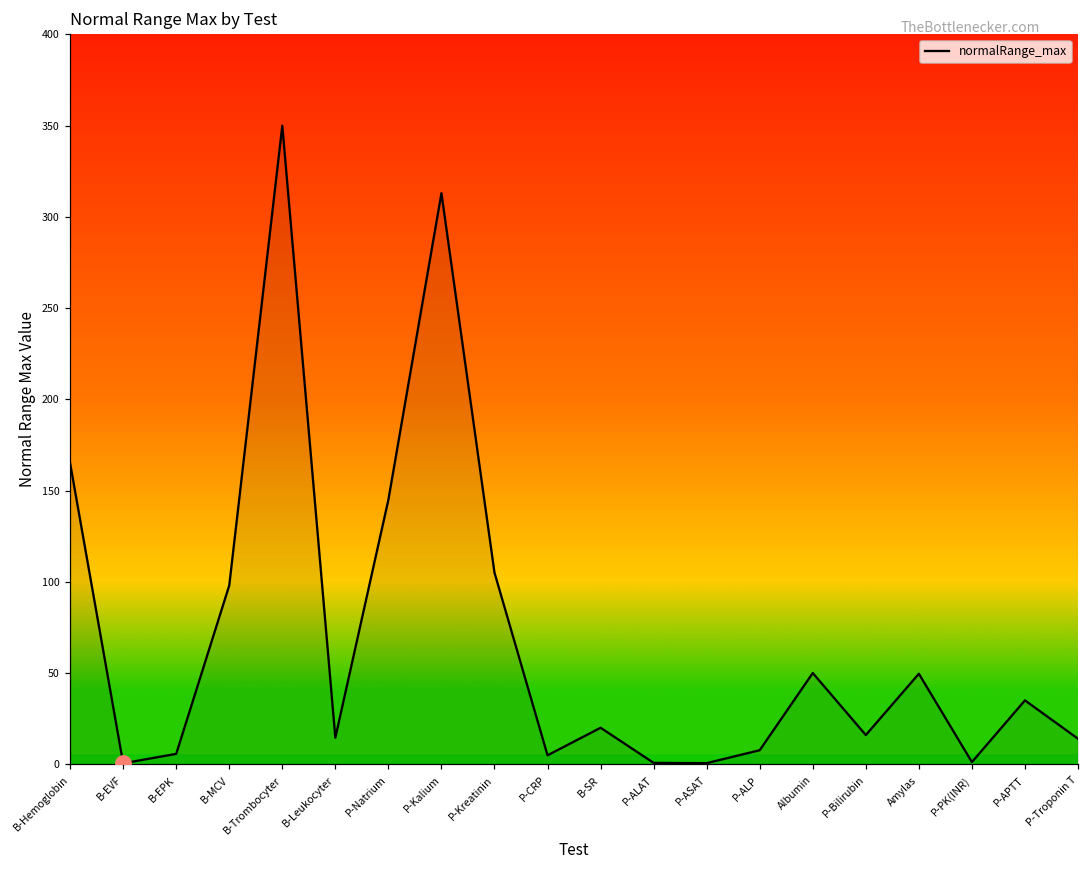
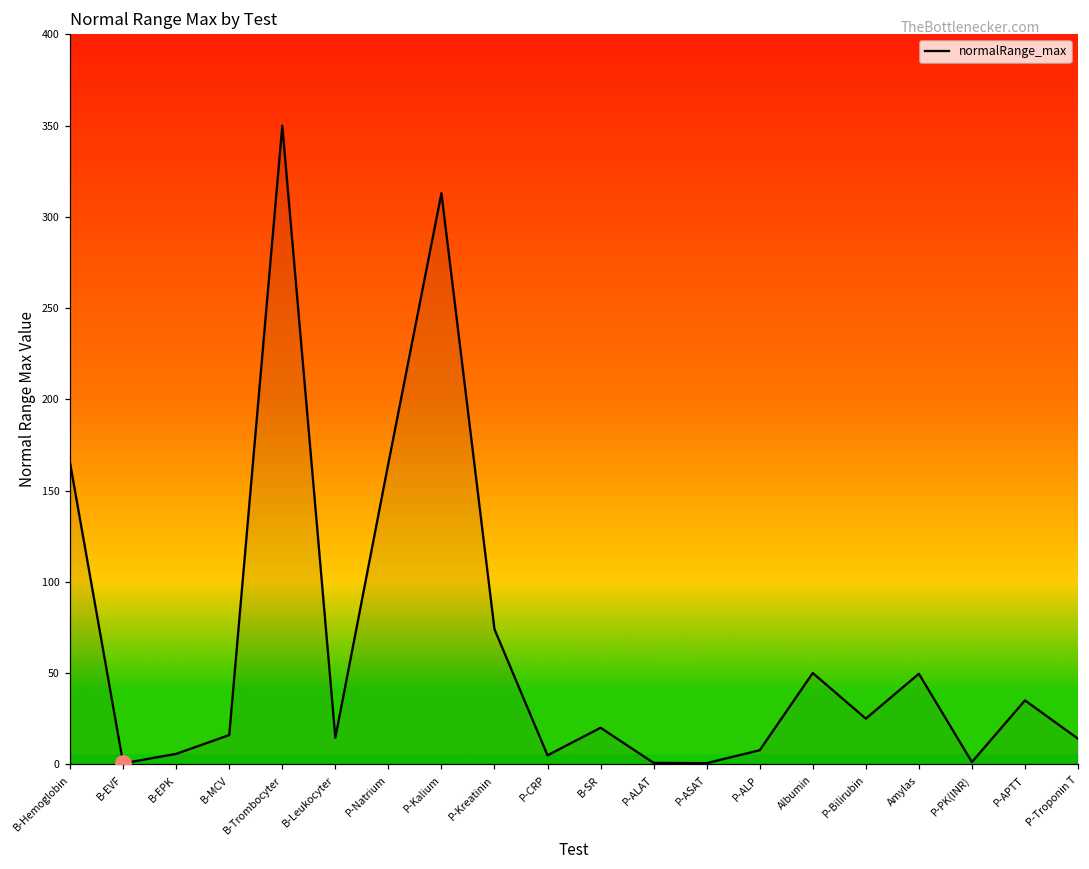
  {
    "normalRange_max": {
      "B-Hemoglobin": 165,
      "B-EPK": 6,
-     "B-MCV": 98,
+     "B-MCV": 16,
      "B-Trombocyter": 350,
      "B-Leukocyter": 15,
-     "P-Natrium": 145,
+     "P-Natrium": 165,
      "P-Kalium": 313,
-     "P-Kreatinin": 105,
+     "P-Kreatinin": 74,
      "B-SR": 20,
      "P-ALP": 8,
      "Albumin": 50,
-     "P-Bilirubin": 16,
+     "P-Bilirubin": 25,
      "Amylas": 50,
      "P-APTT": 35,
      "P-Troponin T": 14
    }
  }
